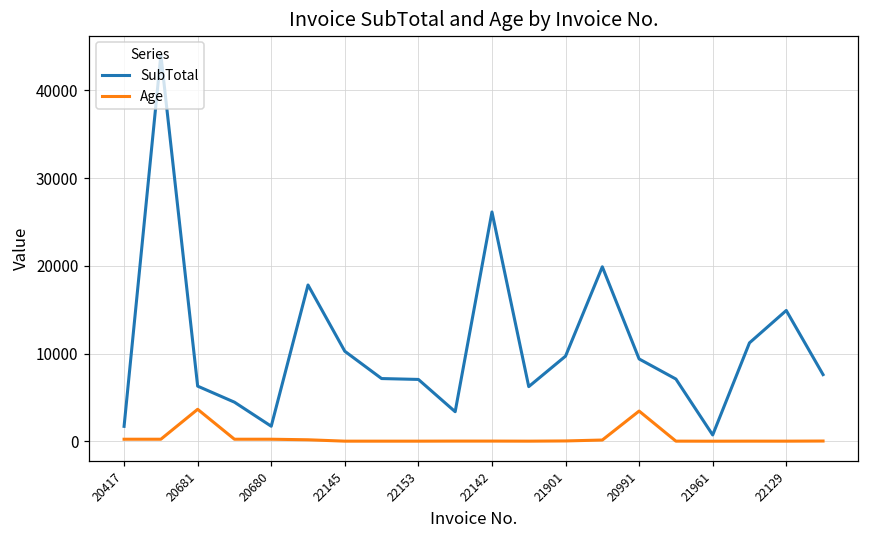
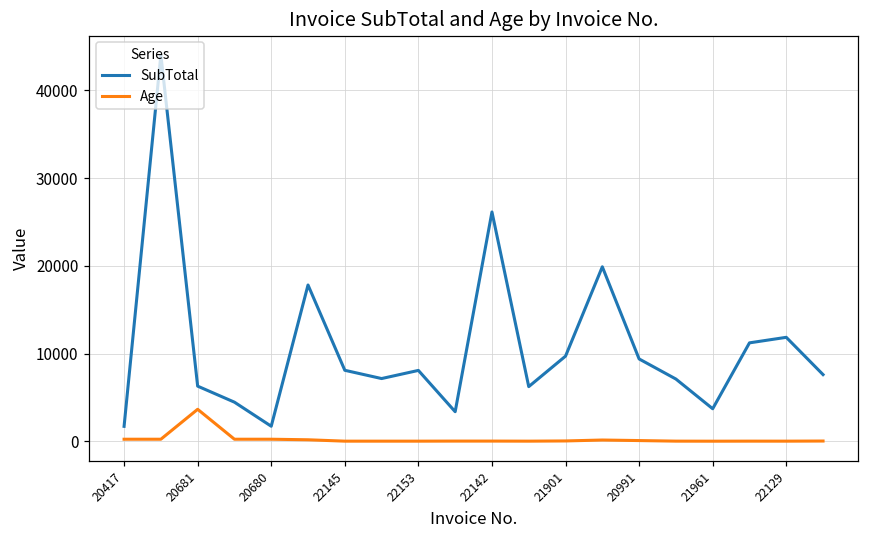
  {
    "SubTotal": {
      "20417": 2000,
      "20681": 6000,
      "20680": 2000,
-     "22145": 10000,
-     "22153": 7000,
+     "22145": 8000,
+     "22153": 8000,
      "22142": 26000,
      "21901": 10000,
      "20991": 9000,
-     "21961": 1000,
-     "22129": 15000
+     "21961": 4000,
+     "22129": 12000
    },
    "Age": {
      "20417": 0,
      "20681": 4000,
      "20680": 0,
      "22145": 0,
      "22153": 0,
      "22142": 0,
      "21901": 0,
-     "20991": 3000,
+     "20991": 0,
      "21961": 0,
      "22129": 0
    }
  }
